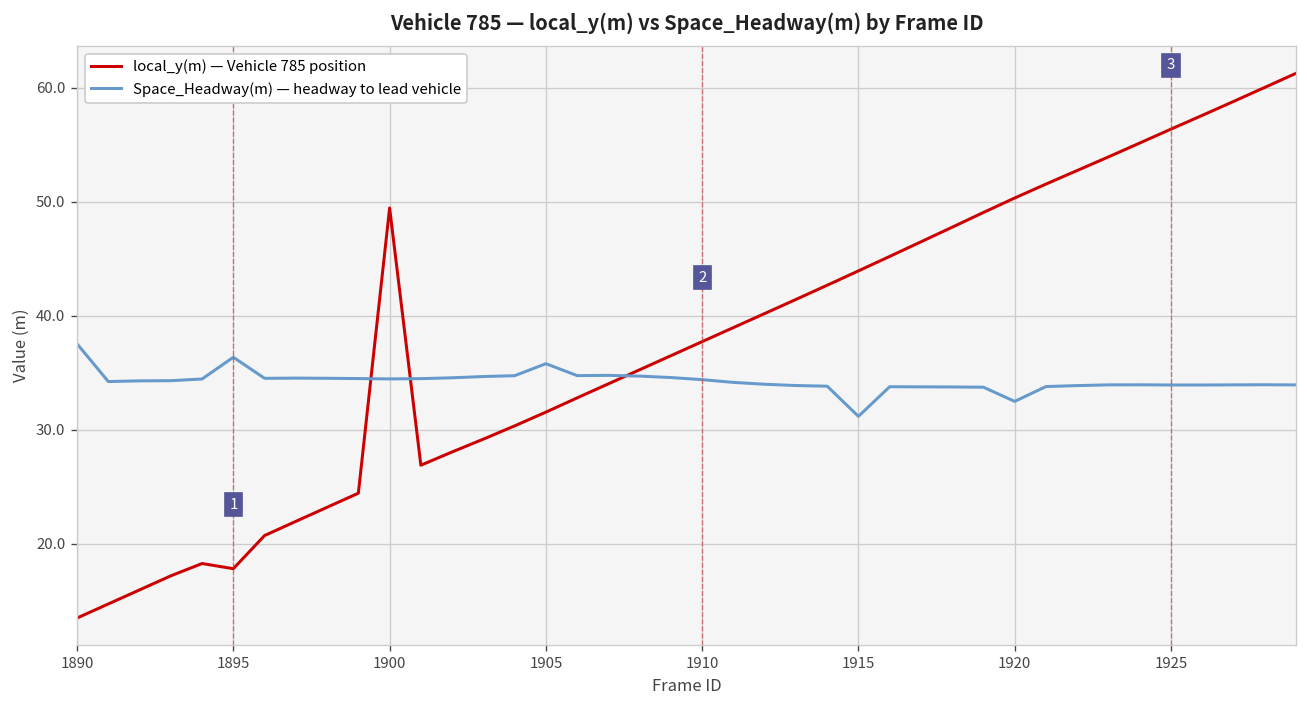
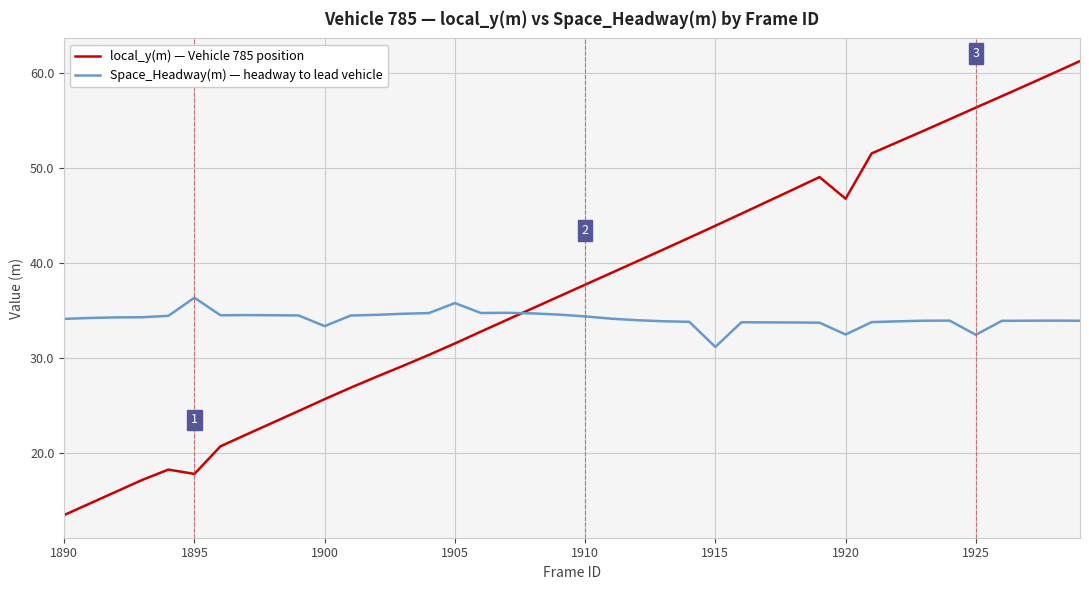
  {
    "local_y(m) — Vehicle 785 position": {
      "1890": 13,
      "1895": 18,
-     "1900": 49,
+     "1900": 26,
      "1905": 32,
      "1910": 38,
      "1915": 44,
-     "1920": 50,
+     "1920": 47,
      "1925": 56
    },
    "Space_Headway(m) — headway to lead vehicle": {
-     "1890": 38,
+     "1890": 34,
      "1895": 36,
-     "1900": 34,
+     "1900": 33,
      "1905": 36,
      "1910": 34,
      "1915": 31,
      "1920": 32,
-     "1925": 34
+     "1925": 32
    }
  }
